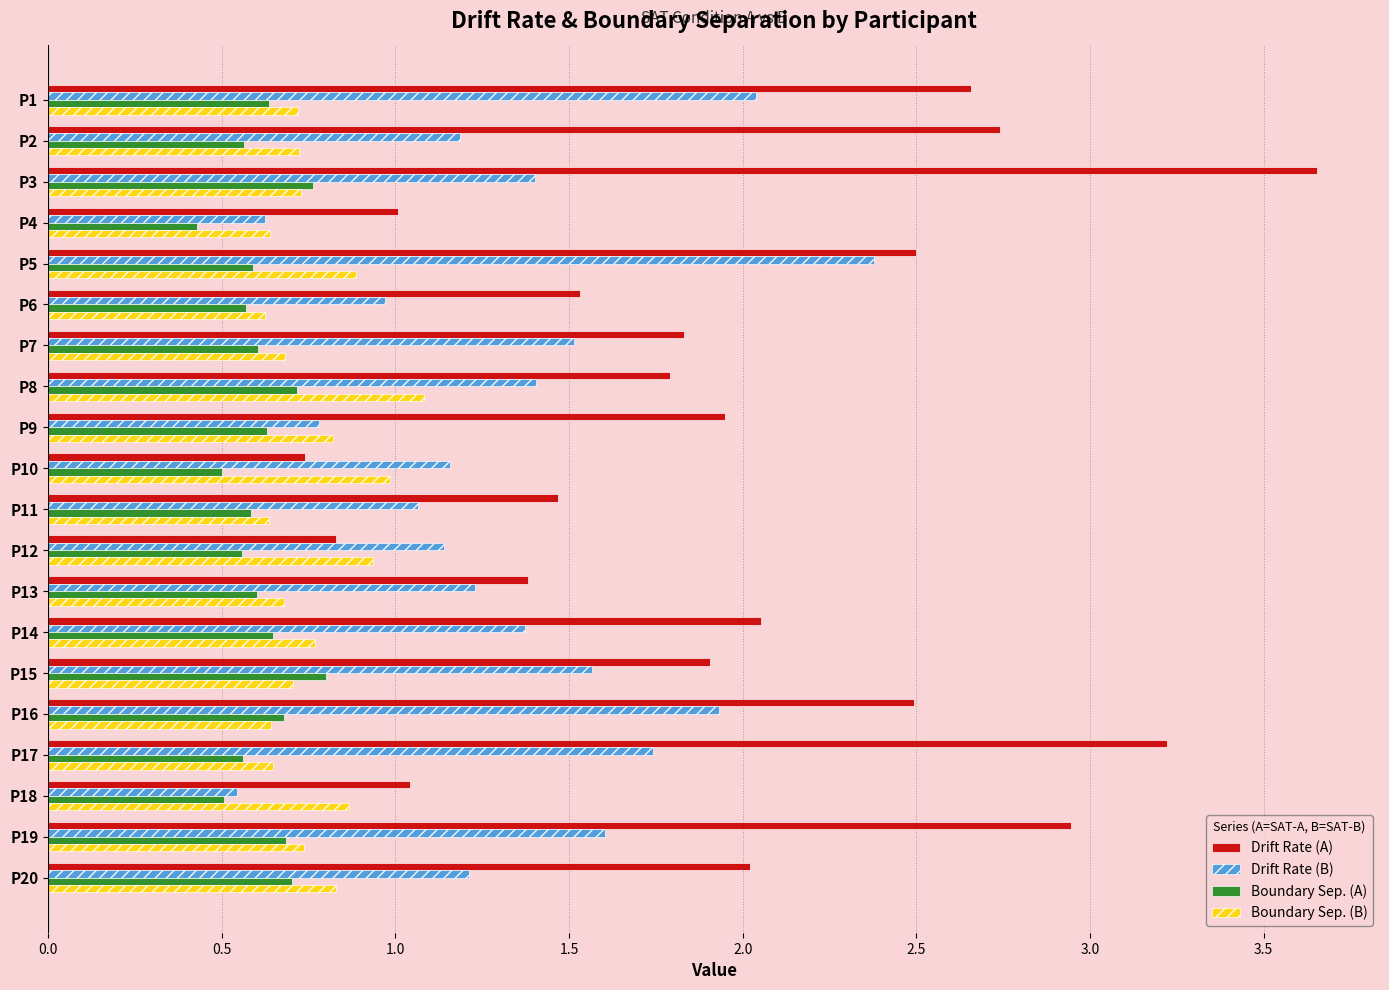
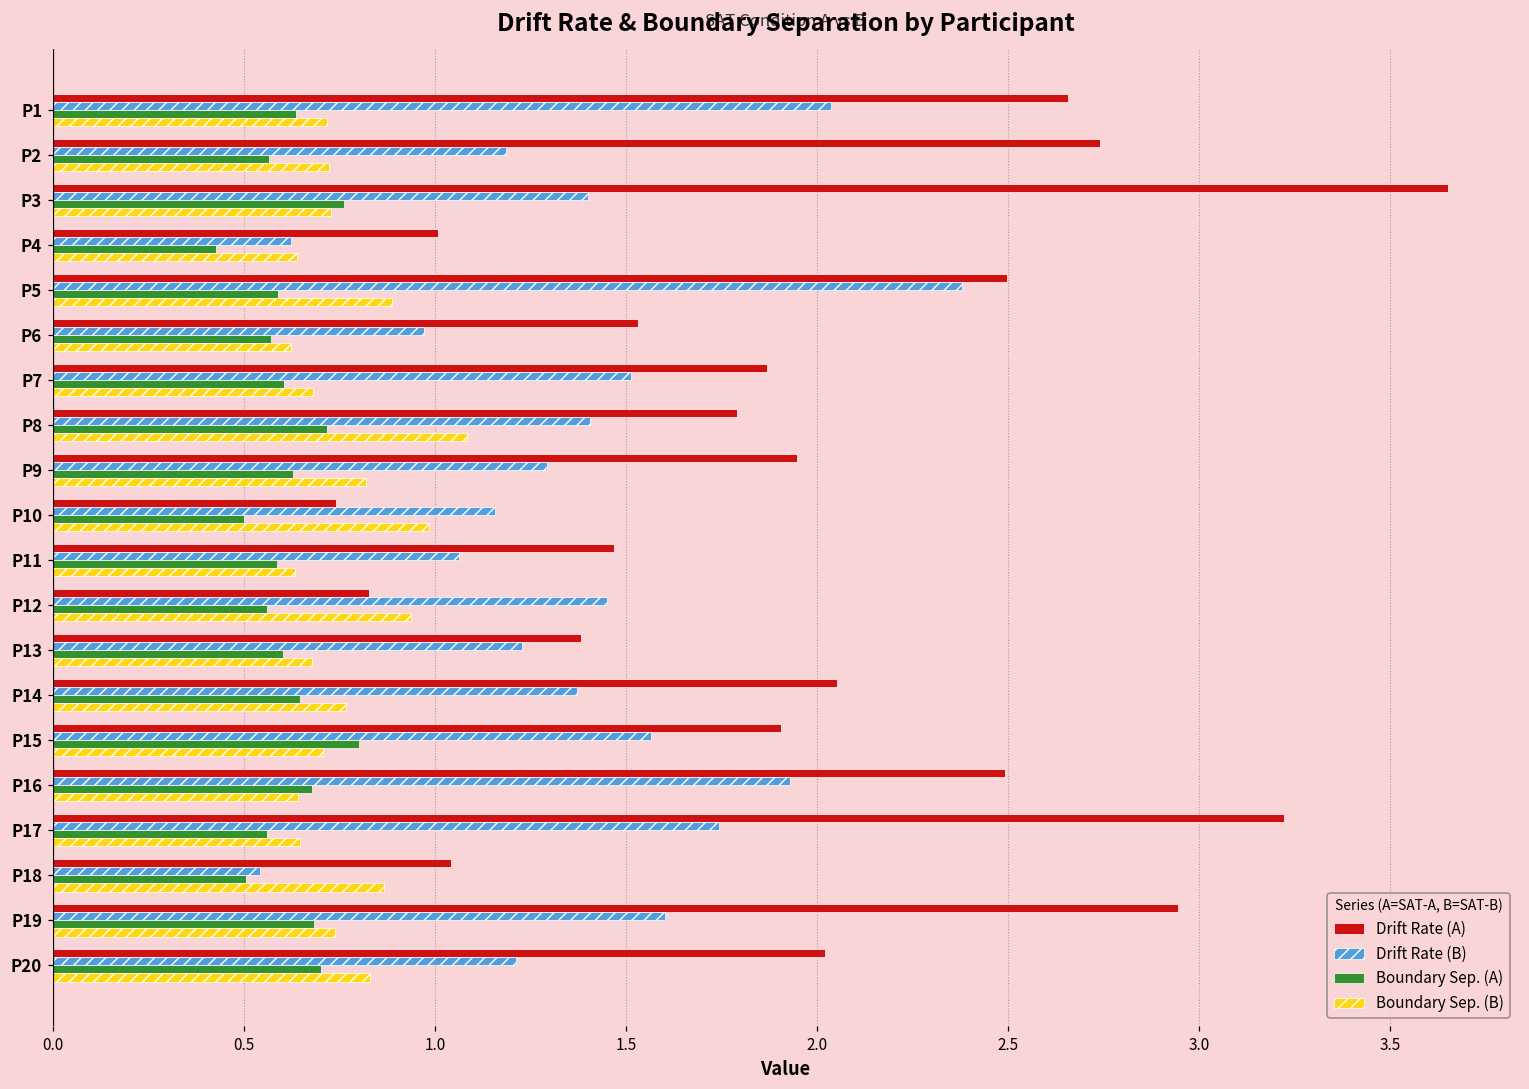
  {
    "Drift Rate (A)": {
      "P1": 2.66,
      "P2": 2.74,
      "P3": 3.65,
      "P4": 1.01,
      "P5": 2.50,
      "P6": 1.53,
-     "P7": 1.83,
+     "P7": 1.87,
      "P8": 1.79,
      "P9": 1.95,
      "P10": 0.74,
      "P11": 1.47,
      "P12": 0.83,
      "P13": 1.38,
      "P14": 2.05,
      "P15": 1.91,
      "P16": 2.49,
      "P17": 3.22,
      "P18": 1.04,
      "P19": 2.95,
      "P20": 2.02
    },
    "Drift Rate (B)": {
      "P1": 2.04,
      "P2": 1.19,
      "P3": 1.40,
      "P4": 0.62,
      "P5": 2.38,
      "P6": 0.97,
      "P7": 1.51,
      "P8": 1.41,
-     "P9": 0.78,
+     "P9": 1.29,
      "P10": 1.16,
      "P11": 1.06,
-     "P12": 1.14,
+     "P12": 1.45,
      "P13": 1.23,
      "P14": 1.37,
      "P15": 1.57,
      "P16": 1.93,
      "P17": 1.74,
      "P18": 0.54,
      "P19": 1.60,
      "P20": 1.21
    },
    "Boundary Sep. (A)": {
      "P1": 0.64,
      "P2": 0.56,
      "P3": 0.76,
      "P4": 0.43,
      "P5": 0.59,
      "P6": 0.57,
      "P7": 0.60,
      "P8": 0.72,
      "P9": 0.63,
      "P10": 0.50,
      "P11": 0.59,
      "P12": 0.56,
      "P13": 0.60,
      "P14": 0.65,
      "P15": 0.80,
      "P16": 0.68,
      "P17": 0.56,
      "P18": 0.51,
      "P19": 0.68,
      "P20": 0.70
    },
    "Boundary Sep. (B)": {
      "P1": 0.72,
      "P2": 0.72,
      "P3": 0.73,
      "P4": 0.64,
      "P5": 0.89,
      "P6": 0.62,
      "P7": 0.68,
      "P8": 1.08,
      "P9": 0.82,
      "P10": 0.98,
      "P11": 0.63,
      "P12": 0.94,
      "P13": 0.68,
      "P14": 0.77,
      "P15": 0.71,
      "P16": 0.64,
      "P17": 0.65,
      "P18": 0.87,
      "P19": 0.74,
      "P20": 0.83
    }
  }
